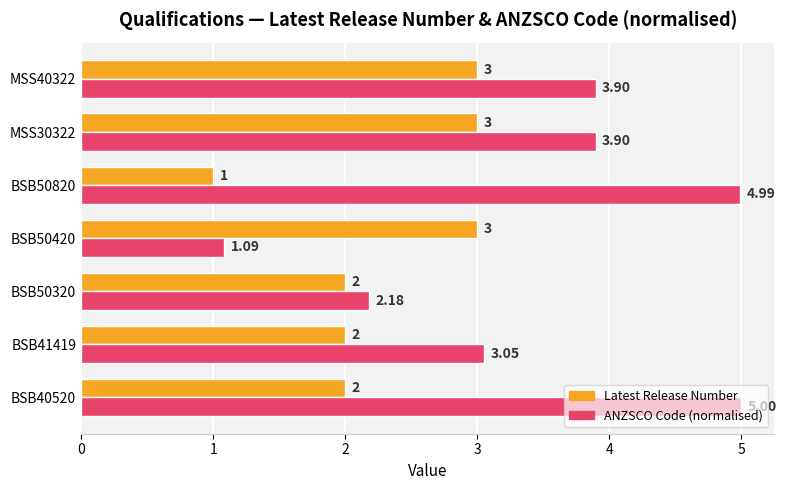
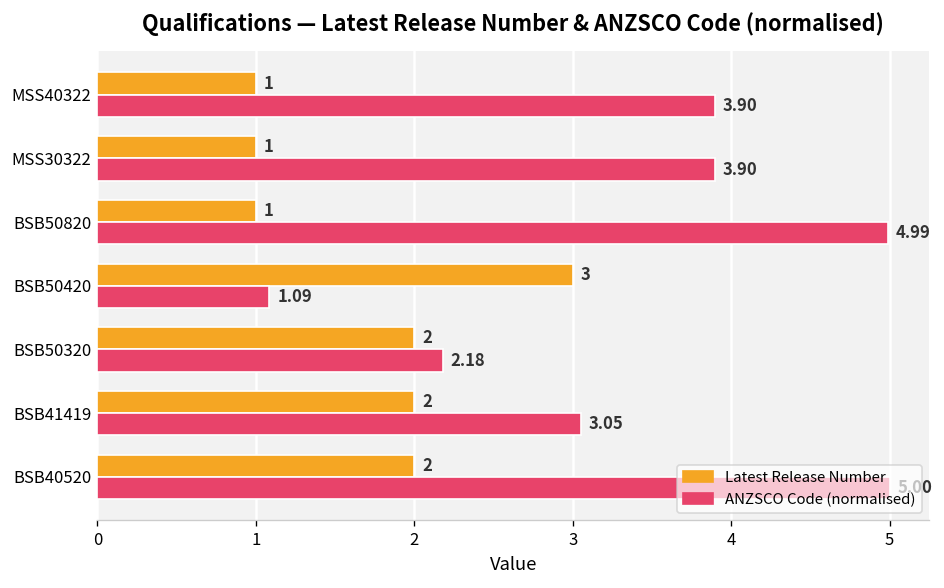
  {
    "Latest Release Number": {
-     "MSS40322": 3,
-     "MSS30322": 3,
+     "MSS40322": 1,
+     "MSS30322": 1,
      "BSB50820": 1,
      "BSB50420": 3,
      "BSB50320": 2,
      "BSB41419": 2,
      "BSB40520": 2
    }
  }
